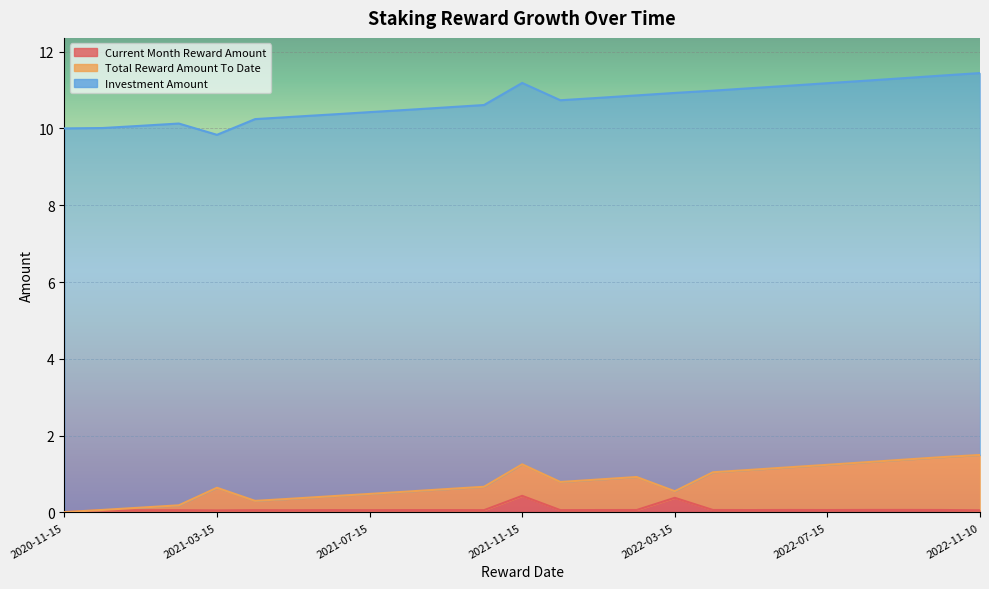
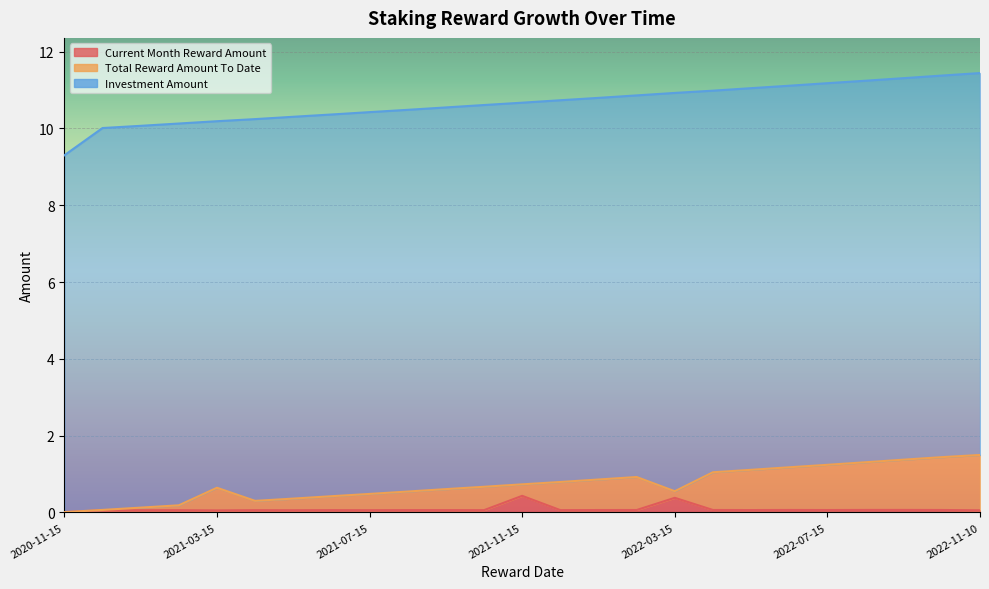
  {
    "Current Month Reward Amount": {
      "2021-03-15": 0.1,
      "2021-07-15": 0.1,
      "2021-11-15": 0.4,
      "2022-03-15": 0.4,
      "2022-07-15": 0.1,
      "2022-11-10": 0.1
    },
    "Total Reward Amount To Date": {
      "2021-03-15": 0.6,
      "2021-07-15": 0.5,
-     "2021-11-15": 1.3,
+     "2021-11-15": 0.7,
      "2022-03-15": 0.6,
      "2022-07-15": 1.2,
      "2022-11-10": 1.5
    },
    "Investment Amount": {
-     "2020-11-15": 10.0,
-     "2021-03-15": 9.8,
+     "2020-11-15": 9.3,
+     "2021-03-15": 10.2,
      "2021-07-15": 10.4,
-     "2021-11-15": 11.2,
+     "2021-11-15": 10.7,
      "2022-03-15": 10.9,
      "2022-07-15": 11.2,
      "2022-11-10": 11.4
    }
  }
